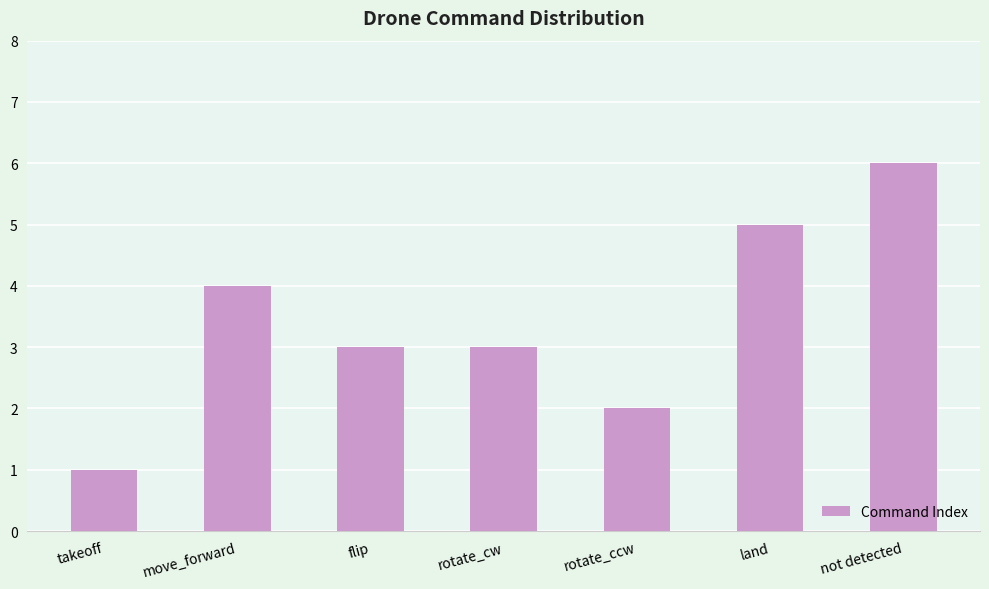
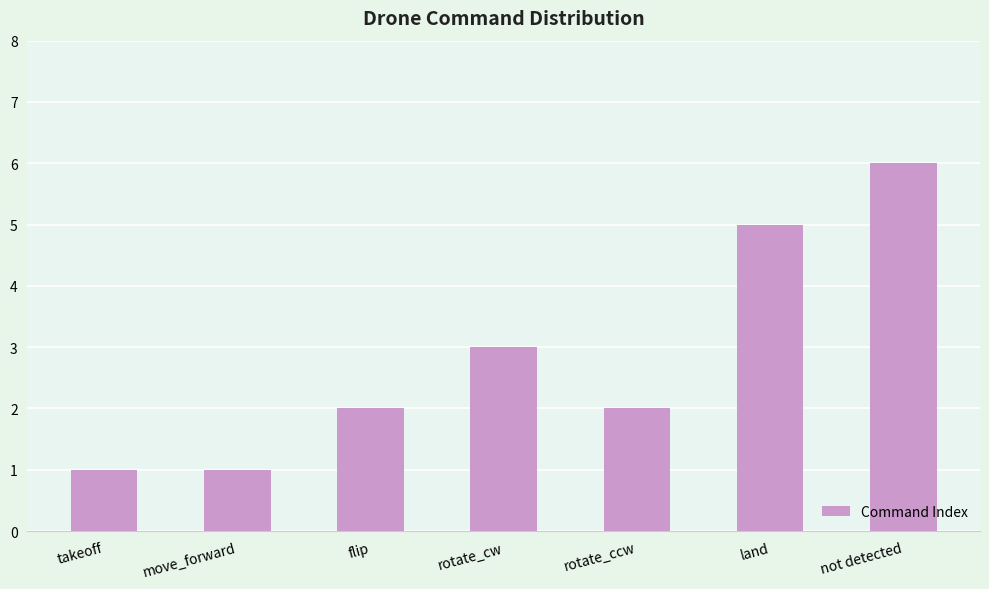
  {
    "takeoff": 1,
-   "move_forward": 4,
-   "flip": 3,
+   "move_forward": 1,
+   "flip": 2,
    "rotate_cw": 3,
    "rotate_ccw": 2,
    "land": 5,
    "not detected": 6
  }
